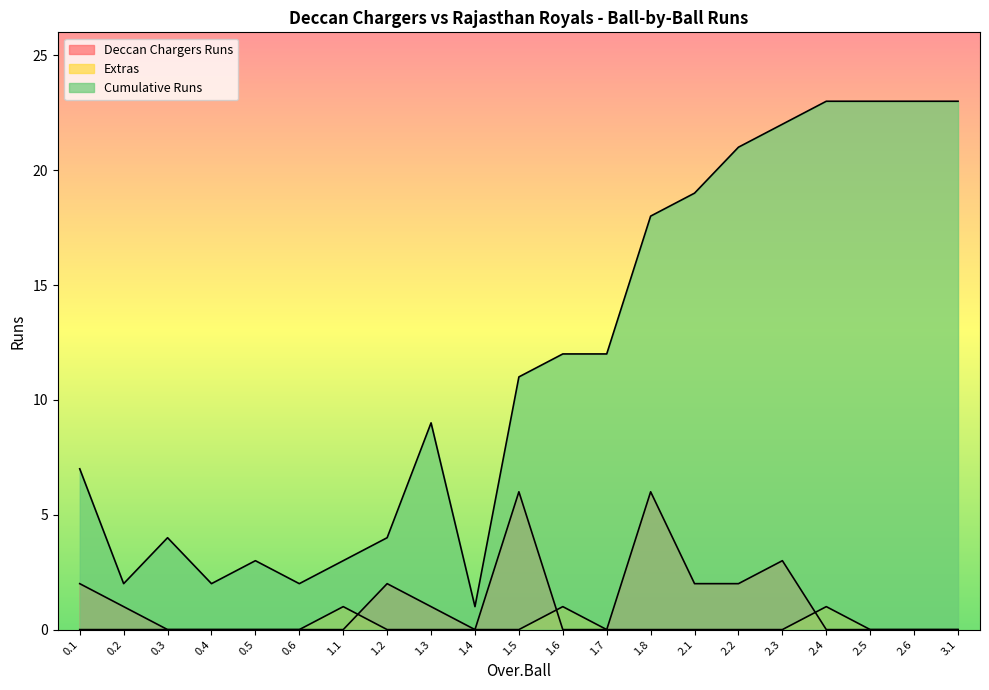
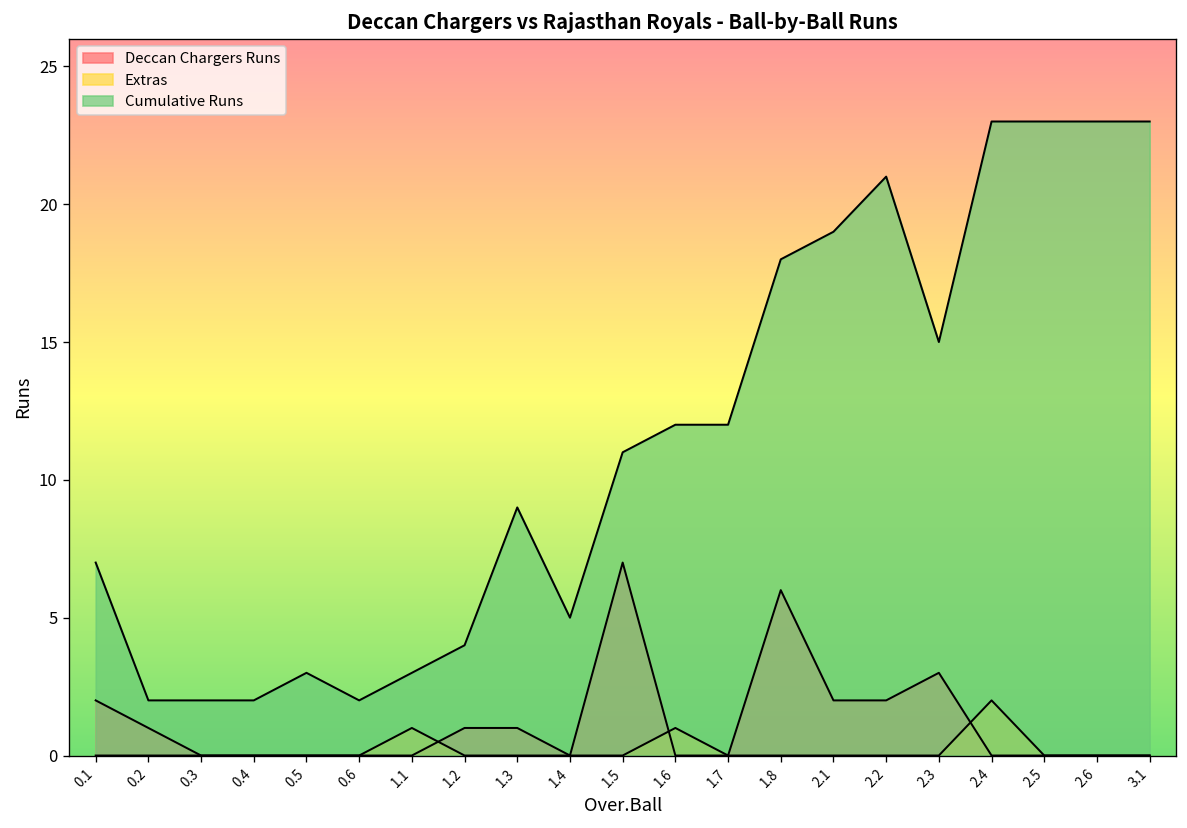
  {
    "Deccan Chargers Runs": {
      "0.1": 2,
      "0.2": 1,
      "1.1": 0,
-     "1.2": 2,
+     "1.2": 1,
      "1.3": 1,
-     "1.5": 6,
+     "1.5": 7,
      "1.6": 0,
      "1.8": 6,
      "2.1": 2,
      "2.2": 2,
      "2.3": 3,
      "2.4": 0
    },
    "Extras": {
      "0.1": 0,
      "0.2": 0,
      "1.1": 1,
      "1.2": 0,
      "1.3": 0,
      "1.5": 0,
      "1.6": 1,
      "1.8": 0,
      "2.1": 0,
      "2.2": 0,
      "2.3": 0,
-     "2.4": 1
+     "2.4": 2
    },
    "Cumulative Runs": {
      "0.1": 7,
      "0.2": 2,
-     "0.3": 4,
+     "0.3": 2,
      "0.4": 2,
      "0.5": 3,
      "0.6": 2,
      "1.1": 3,
      "1.2": 4,
      "1.3": 9,
-     "1.4": 1,
+     "1.4": 5,
      "1.5": 11,
      "1.6": 12,
      "1.7": 12,
      "1.8": 18,
      "2.1": 19,
      "2.2": 21,
-     "2.3": 22,
+     "2.3": 15,
      "2.4": 23,
      "2.5": 23,
      "2.6": 23,
      "3.1": 23
    }
  }
